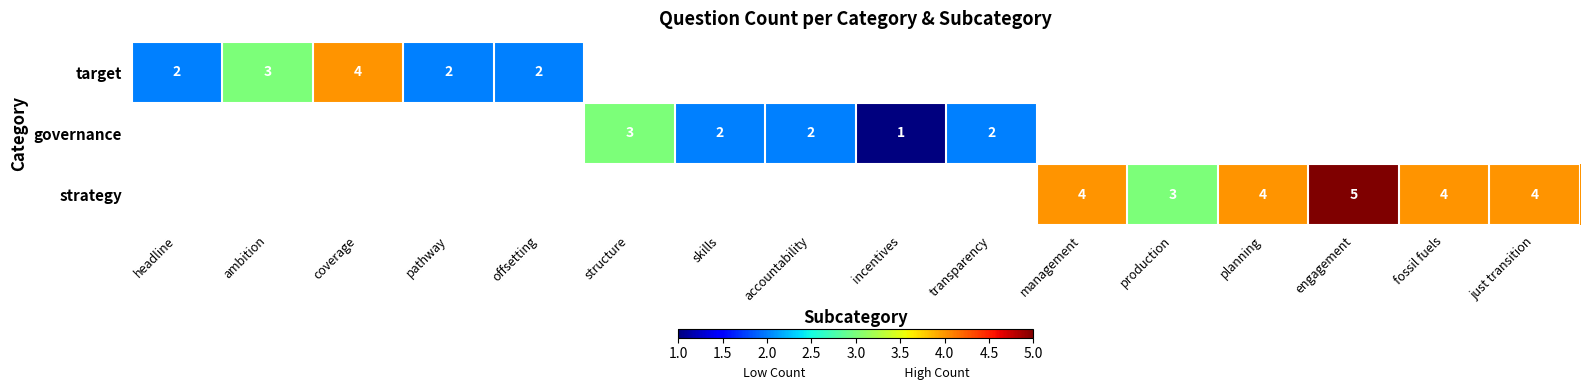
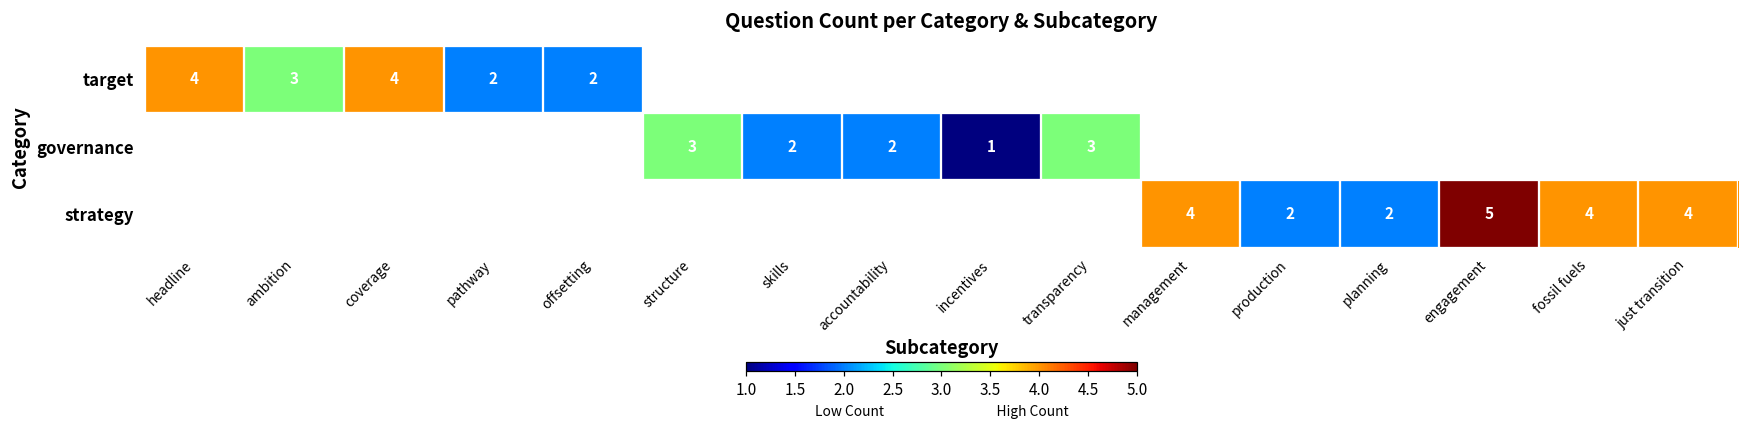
  {
    "target": {
-     "headline": 2,
+     "headline": 4,
      "ambition": 3,
      "coverage": 4,
      "pathway": 2,
      "offsetting": 2
    },
    "governance": {
      "structure": 3,
      "skills": 2,
      "accountability": 2,
      "incentives": 1,
-     "transparency": 2
+     "transparency": 3
    },
    "strategy": {
      "management": 4,
-     "production": 3,
-     "planning": 4,
+     "production": 2,
+     "planning": 2,
      "engagement": 5,
      "fossil fuels": 4,
      "just transition": 4
    }
  }
